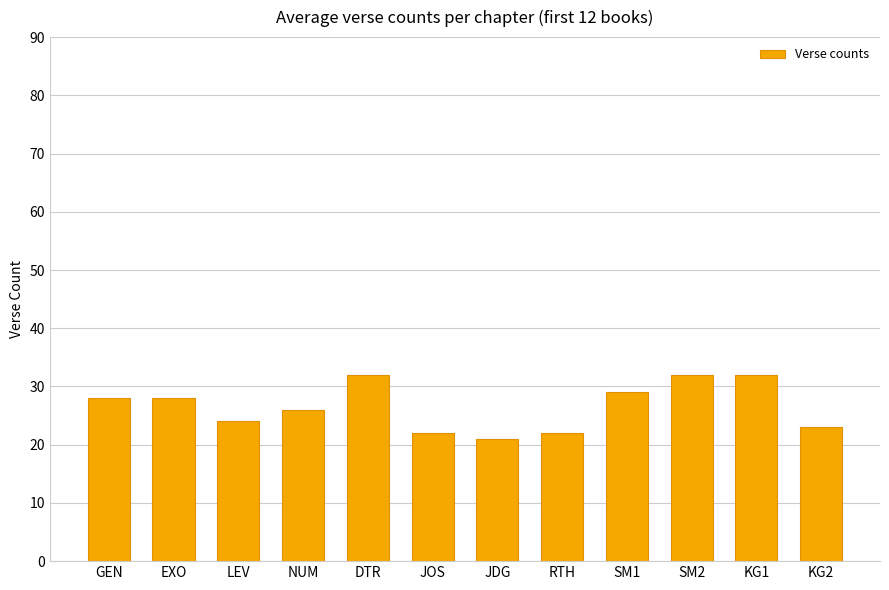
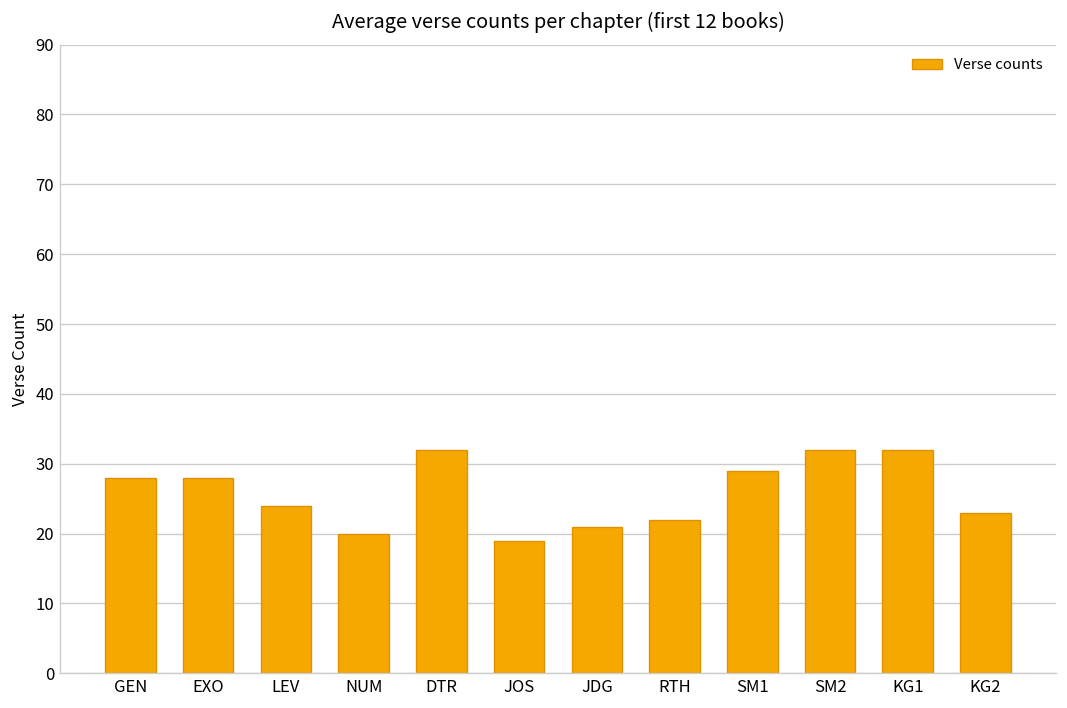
  {
    "GEN": 28,
    "EXO": 28,
    "LEV": 24,
-   "NUM": 26,
+   "NUM": 20,
    "DTR": 32,
-   "JOS": 22,
+   "JOS": 19,
    "JDG": 21,
    "RTH": 22,
    "SM1": 29,
    "SM2": 32,
    "KG1": 32,
    "KG2": 23
  }
